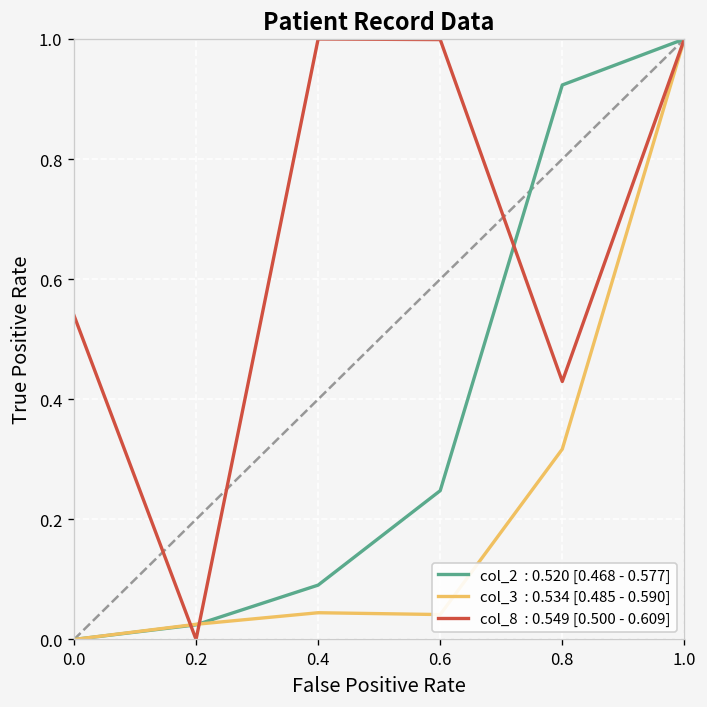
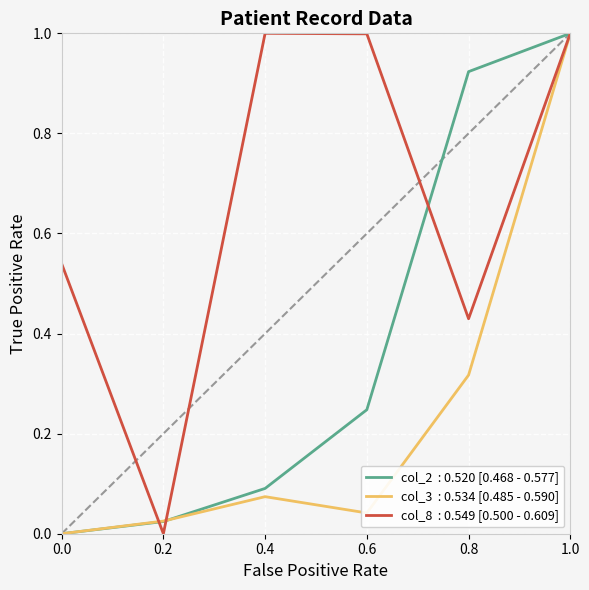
  {
    "col_3 : 0.534 [0.485 - 0.590]": {
-     "0.4": 0.04,
+     "0.4": 0.07,
      "0.8": 0.32
    },
    "col_8 : 0.549 [0.500 - 0.609]": {
      "0.0": 0.54,
      "0.2": 0.00,
      "0.4": 1.00,
      "0.6": 1.00,
      "0.8": 0.43
    }
  }
